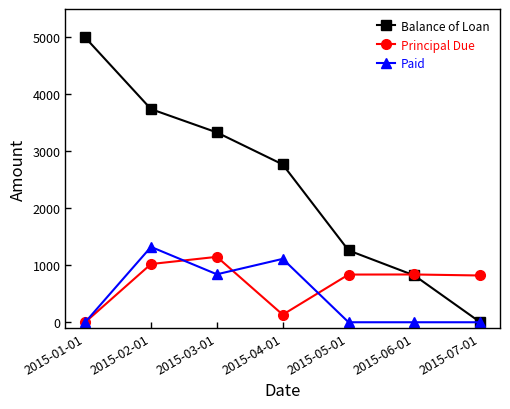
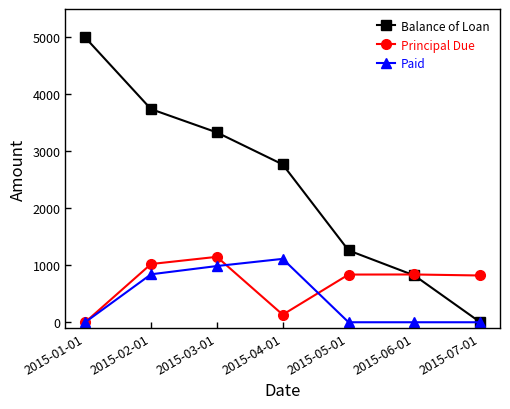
  {
    "Balance of Loan": {
      "2015-01-01": 5000,
      "2015-02-01": 3700,
      "2015-03-01": 3300,
      "2015-04-01": 2800,
      "2015-05-01": 1300
    },
    "Principal Due": {
      "2015-02-01": 1000,
      "2015-03-01": 1100,
      "2015-04-01": 100,
      "2015-05-01": 800,
      "2015-07-01": 800
    },
    "Paid": {
-     "2015-02-01": 1300,
-     "2015-03-01": 800,
+     "2015-02-01": 800,
+     "2015-03-01": 1000,
      "2015-04-01": 1100,
      "2015-05-01": 0,
      "2015-06-01": 0
    }
  }
